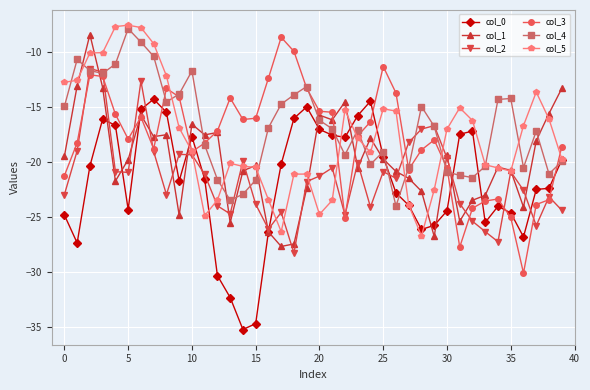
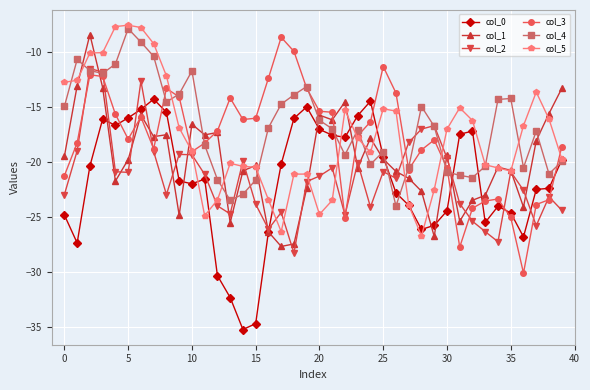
  {
    "col_0": {
      "0": -24.9,
-     "5": -24.4,
-     "10": -17.7,
+     "5": -16.0,
+     "10": -22.0,
      "15": -34.7,
      "20": -17.1,
      "30": -24.5,
      "35": -24.7
    }
  }
